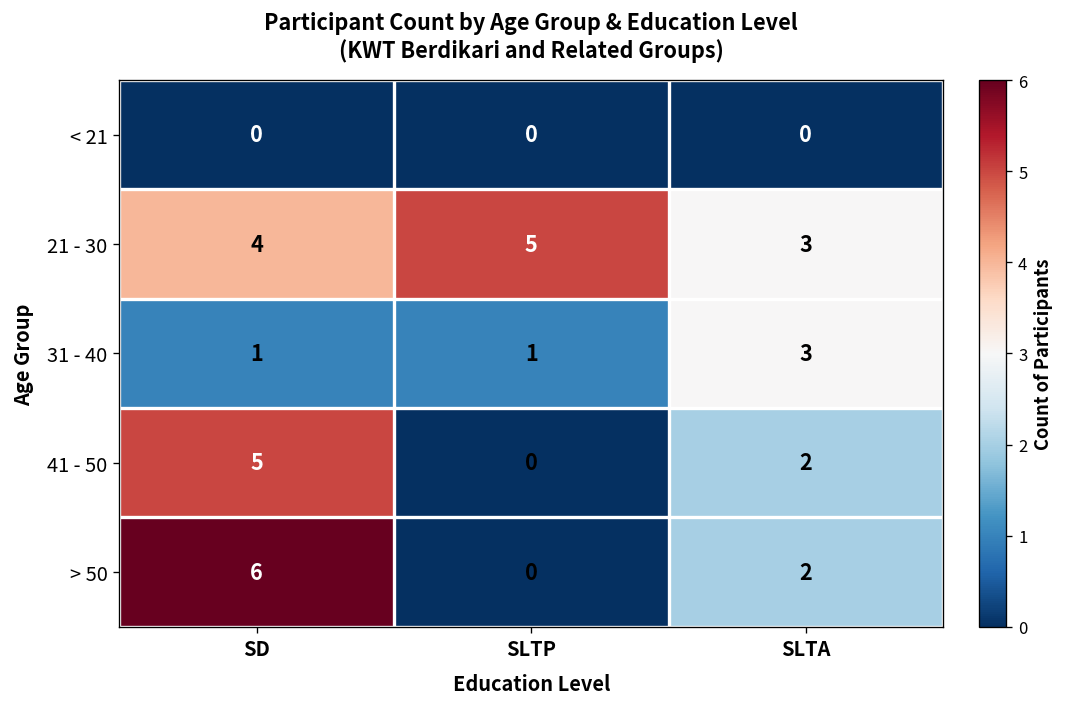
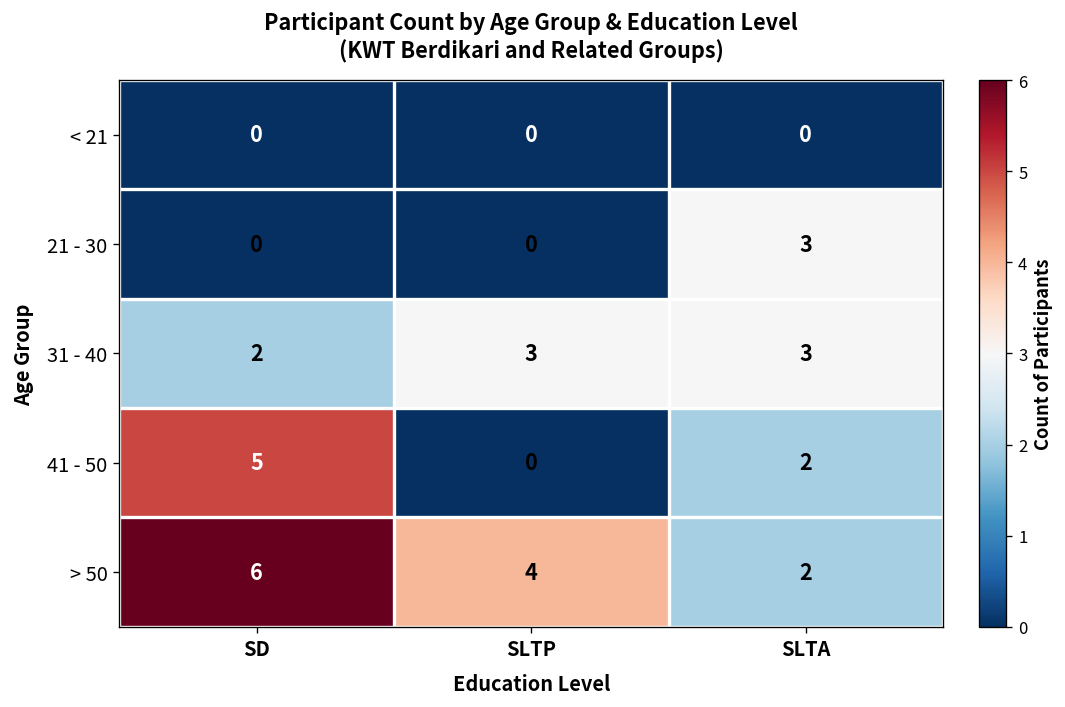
  {
    "< 21": {
      "SD": 0,
      "SLTP": 0,
      "SLTA": 0
    },
    "21 - 30": {
-     "SD": 4,
-     "SLTP": 5,
+     "SD": 0,
+     "SLTP": 0,
      "SLTA": 3
    },
    "31 - 40": {
-     "SD": 1,
-     "SLTP": 1,
+     "SD": 2,
+     "SLTP": 3,
      "SLTA": 3
    },
    "41 - 50": {
      "SD": 5,
      "SLTP": 0,
      "SLTA": 2
    },
    "> 50": {
      "SD": 6,
-     "SLTP": 0,
+     "SLTP": 4,
      "SLTA": 2
    }
  }
